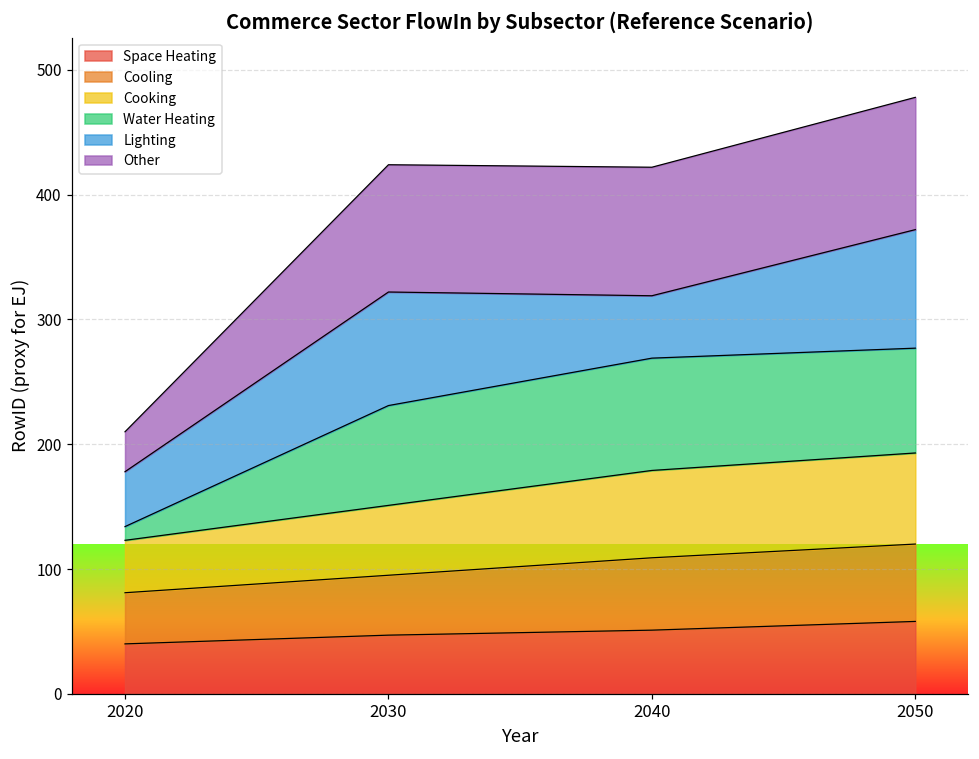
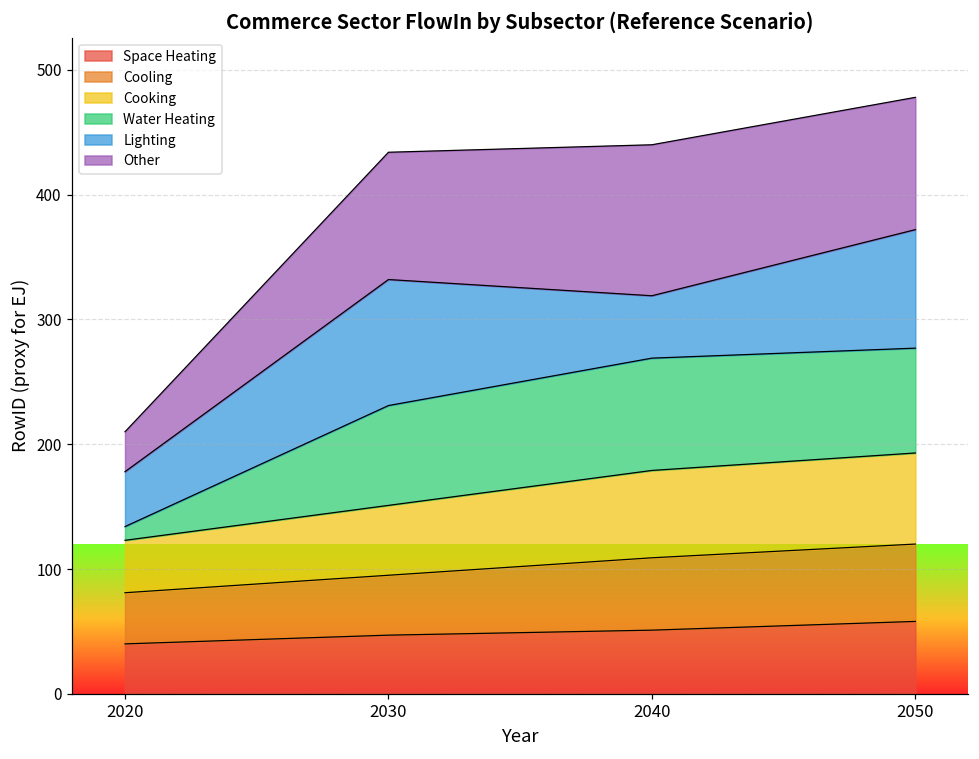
  {
    "Cooking": {
      "2020": 42,
      "2030": 56,
      "2040": 70,
      "2050": 73
    },
    "Water Heating": {
      "2020": 11,
      "2030": 80,
      "2040": 90,
      "2050": 84
    },
    "Lighting": {
      "2020": 44,
-     "2030": 91,
+     "2030": 101,
      "2040": 50,
      "2050": 95
    },
    "Other": {
      "2020": 32,
      "2030": 102,
-     "2040": 103,
+     "2040": 121,
      "2050": 106
    }
  }
